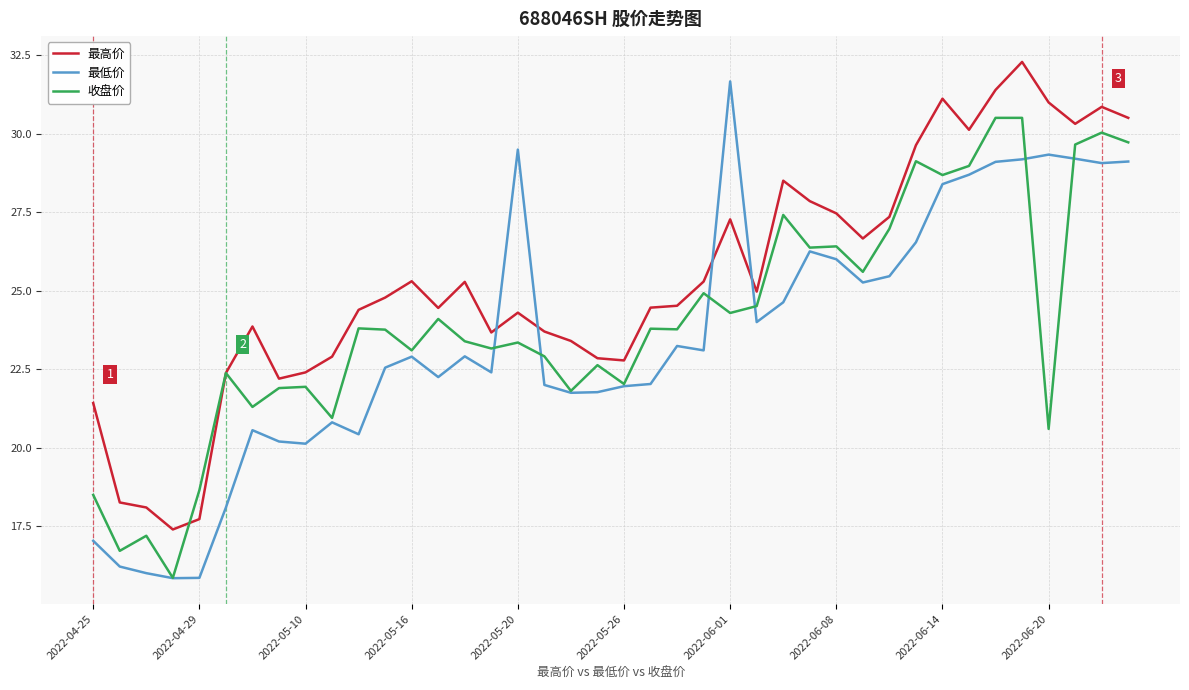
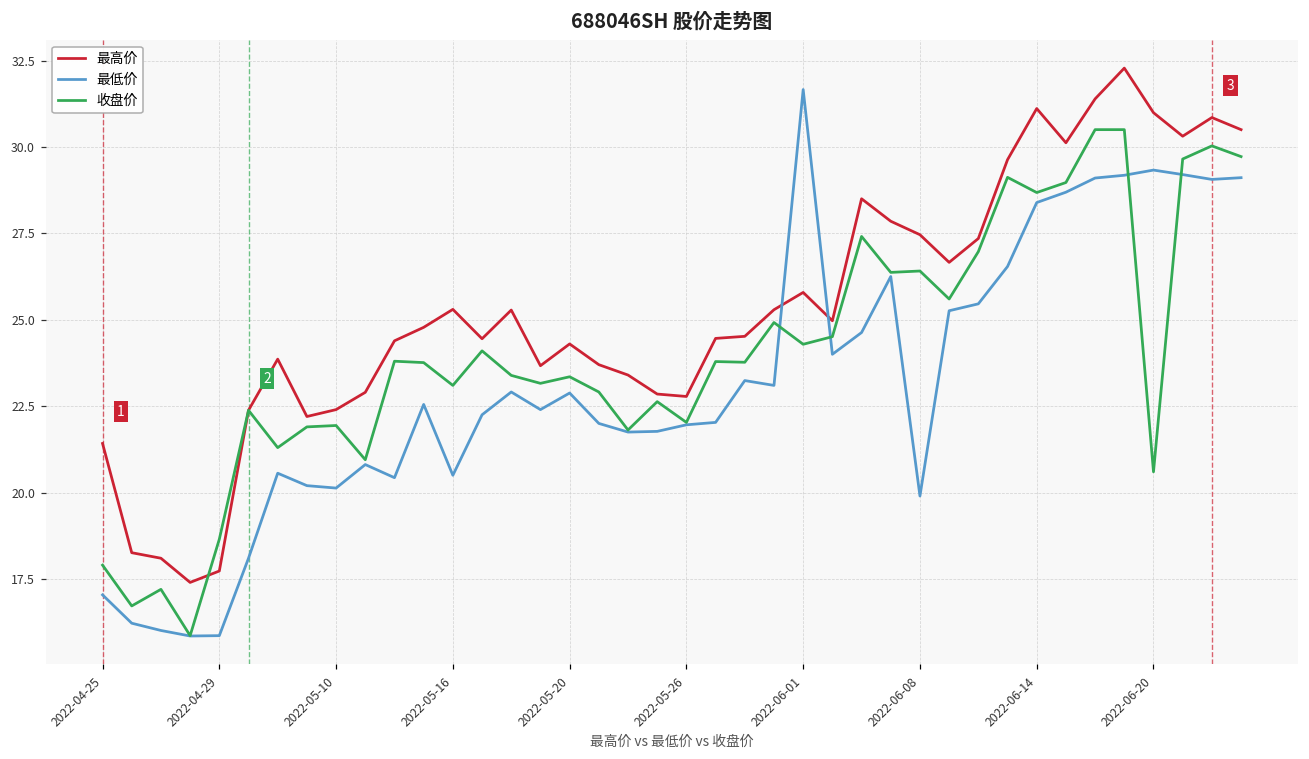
  {
    "最高价": {
      "2022-04-25": 21.4,
      "2022-04-29": 17.7,
      "2022-05-10": 22.4,
      "2022-05-16": 25.3,
      "2022-05-20": 24.3,
      "2022-05-26": 22.8,
-     "2022-06-01": 27.3,
+     "2022-06-01": 25.8,
      "2022-06-08": 27.5,
      "2022-06-14": 31.1,
      "2022-06-20": 31.0
    },
    "最低价": {
      "2022-04-25": 17.0,
      "2022-04-29": 15.9,
      "2022-05-10": 20.1,
-     "2022-05-16": 22.9,
-     "2022-05-20": 29.5,
+     "2022-05-16": 20.5,
+     "2022-05-20": 22.9,
      "2022-06-01": 31.7,
-     "2022-06-08": 26.0,
+     "2022-06-08": 19.9,
      "2022-06-14": 28.4,
      "2022-06-20": 29.3
    },
    "收盘价": {
-     "2022-04-25": 18.5,
+     "2022-04-25": 17.9,
      "2022-04-29": 18.7,
      "2022-05-10": 21.9,
      "2022-05-16": 23.1,
      "2022-05-20": 23.4,
      "2022-06-01": 24.3,
      "2022-06-08": 26.4,
      "2022-06-14": 28.7,
      "2022-06-20": 20.6
    }
  }
